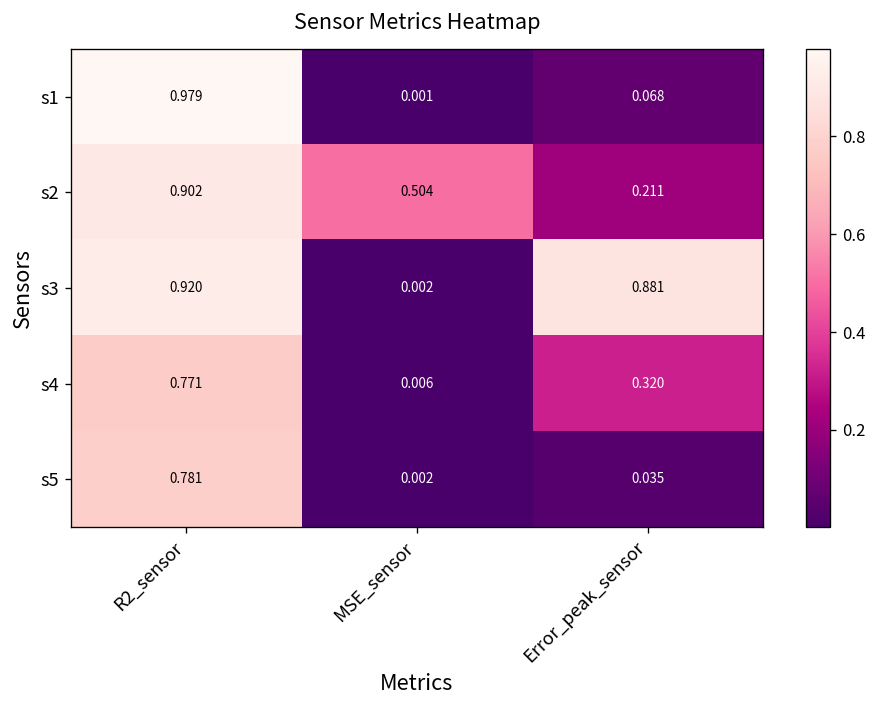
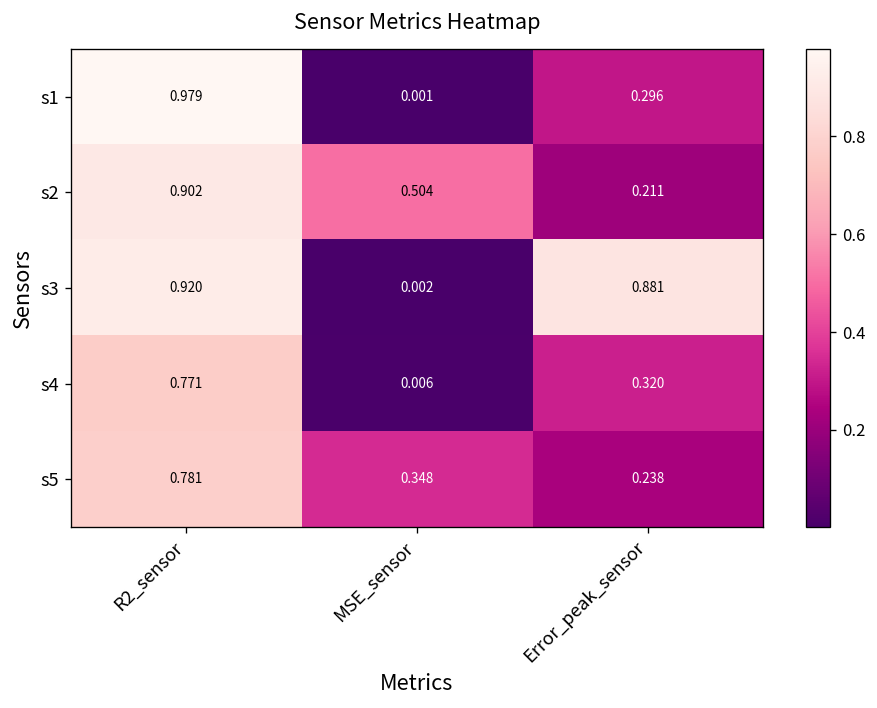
  {
    "s1": {
      "R2_sensor": 0.979,
      "MSE_sensor": 0.001,
-     "Error_peak_sensor": 0.068
+     "Error_peak_sensor": 0.296
    },
    "s2": {
      "R2_sensor": 0.902,
      "MSE_sensor": 0.504,
      "Error_peak_sensor": 0.211
    },
    "s3": {
      "R2_sensor": 0.920,
      "MSE_sensor": 0.002,
      "Error_peak_sensor": 0.881
    },
    "s4": {
      "R2_sensor": 0.771,
      "MSE_sensor": 0.006,
      "Error_peak_sensor": 0.320
    },
    "s5": {
      "R2_sensor": 0.781,
-     "MSE_sensor": 0.002,
-     "Error_peak_sensor": 0.035
+     "MSE_sensor": 0.348,
+     "Error_peak_sensor": 0.238
    }
  }
